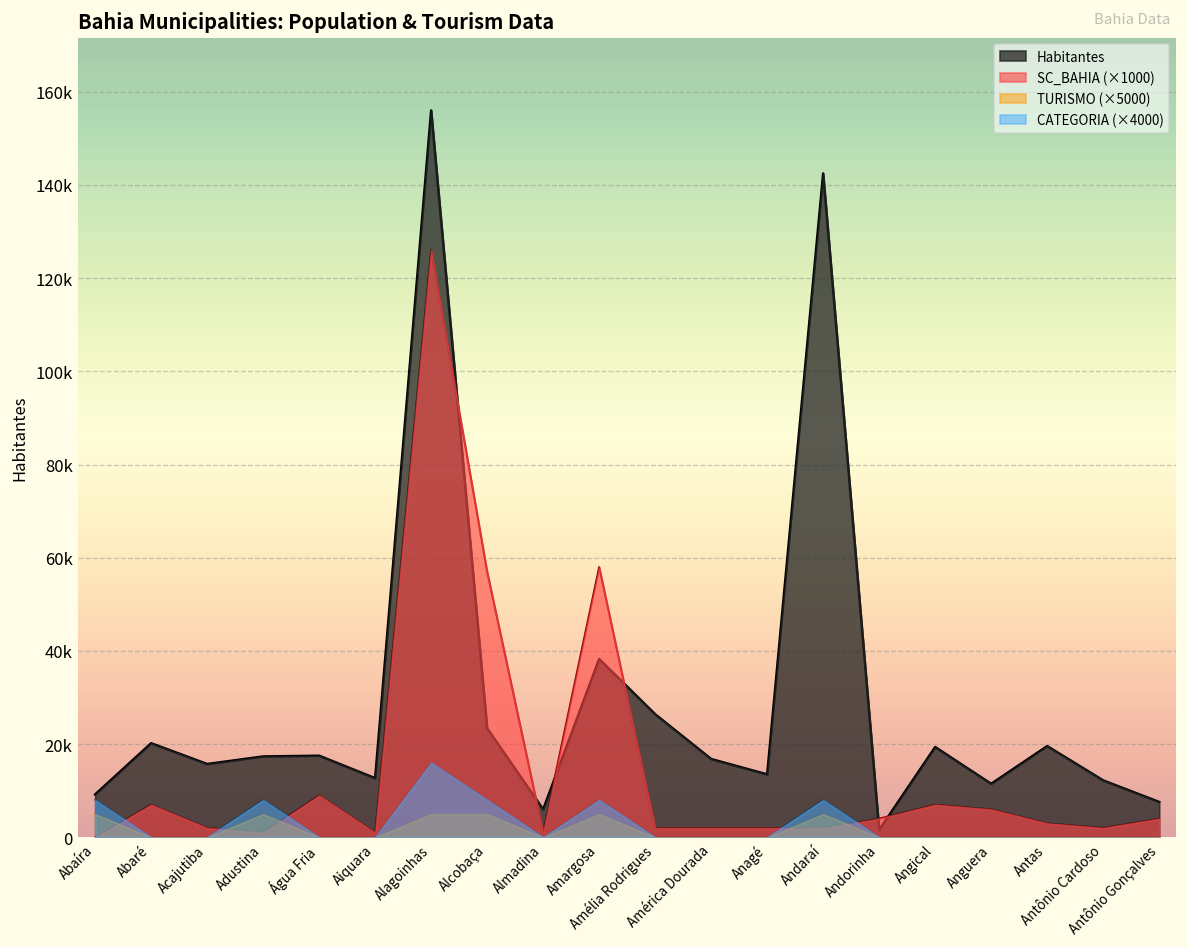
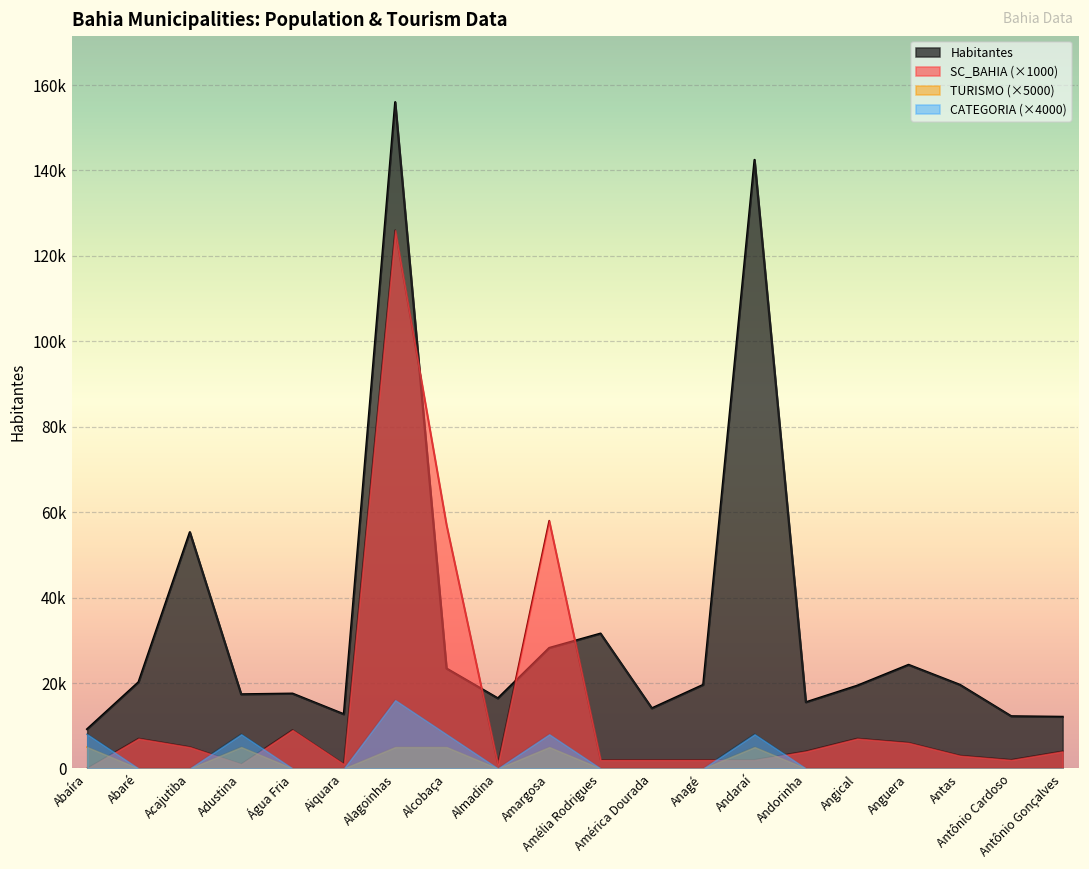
  {
    "Habitantes": {
      "Abaíra": 9000,
      "Abaré": 20000,
-     "Acajutiba": 16000,
+     "Acajutiba": 55000,
      "Adustina": 17000,
      "Água Fria": 18000,
      "Aiquara": 13000,
      "Alagoinhas": 156000,
      "Alcobaça": 23000,
-     "Almadina": 6000,
-     "Amargosa": 38000,
-     "Amélia Rodrigues": 26000,
-     "América Dourada": 17000,
-     "Anagé": 13000,
+     "Almadina": 16000,
+     "Amargosa": 28000,
+     "Amélia Rodrigues": 32000,
+     "América Dourada": 14000,
+     "Anagé": 20000,
      "Andaraí": 142000,
-     "Andorinha": 2000,
+     "Andorinha": 15000,
      "Angical": 19000,
-     "Anguera": 11000,
+     "Anguera": 24000,
      "Antas": 20000,
      "Antônio Cardoso": 12000,
-     "Antônio Gonçalves": 8000
+     "Antônio Gonçalves": 12000
    },
    "SC_BAHIA (×1000)": {
      "Abaíra": 0,
      "Abaré": 7000,
-     "Acajutiba": 2000,
+     "Acajutiba": 5000,
      "Adustina": 1000,
      "Água Fria": 9000,
      "Aiquara": 1000,
      "Alagoinhas": 126000,
      "Alcobaça": 57000,
      "Almadina": 1000,
      "Amargosa": 58000,
      "Amélia Rodrigues": 2000,
      "América Dourada": 2000,
      "Anagé": 2000,
      "Andaraí": 2000,
      "Andorinha": 4000,
      "Angical": 7000,
      "Anguera": 6000,
      "Antas": 3000,
      "Antônio Cardoso": 2000,
      "Antônio Gonçalves": 4000
    },
    "TURISMO (×5000)": {
      "Abaíra": 5000,
      "Adustina": 5000,
      "Alagoinhas": 5000,
      "Alcobaça": 5000,
      "Amargosa": 5000,
      "Andaraí": 5000
    },
    "CATEGORIA (×4000)": {
      "Abaíra": 8000,
      "Adustina": 8000,
      "Alagoinhas": 16000,
      "Alcobaça": 8000,
      "Amargosa": 8000,
      "Andaraí": 8000
    }
  }
